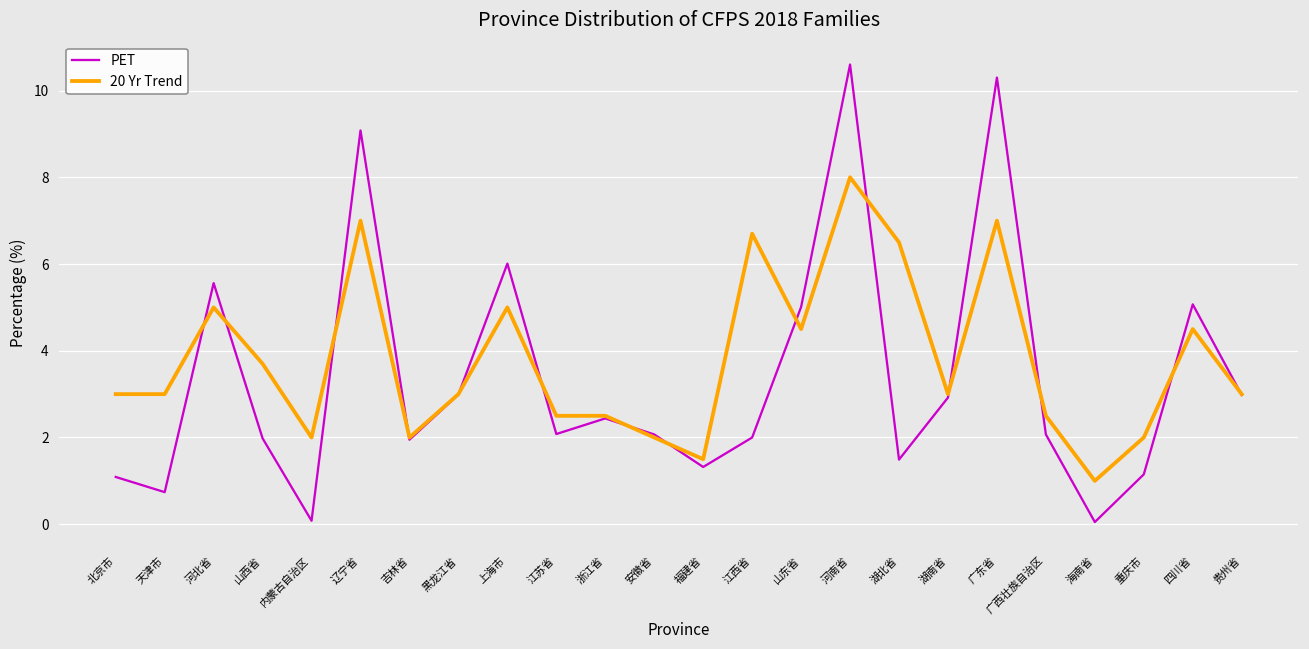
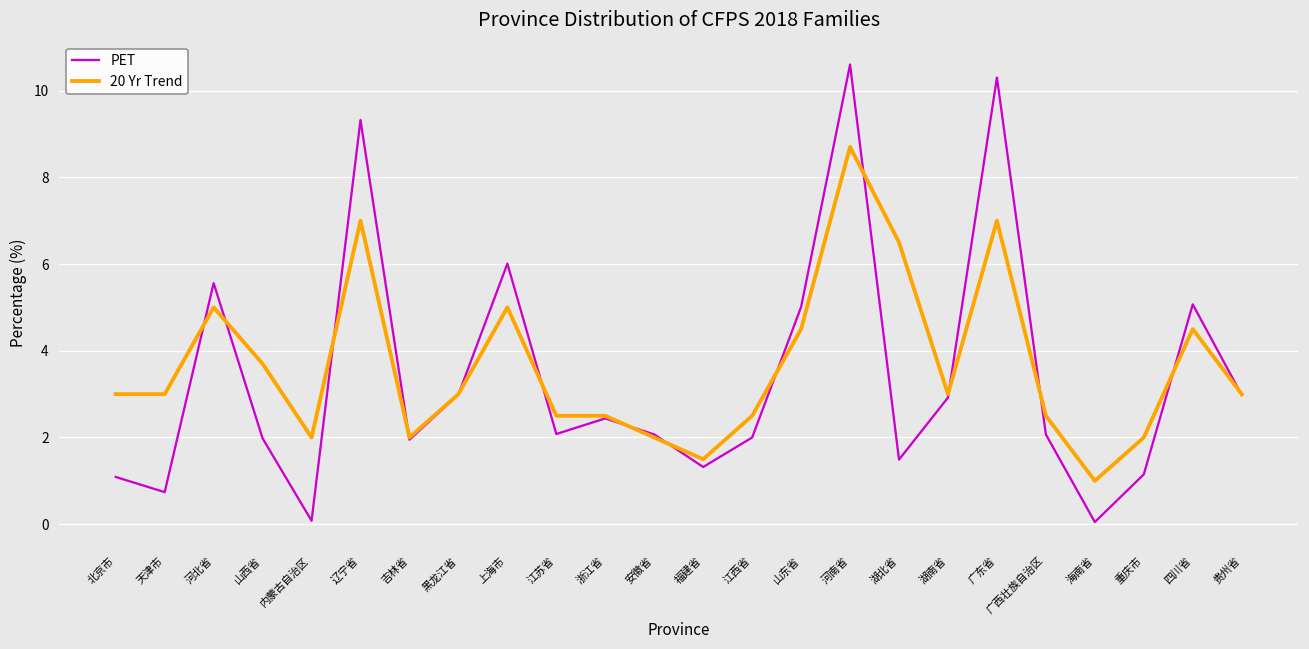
  {
    "PET": {
      "北京市": 1.1,
      "天津市": 0.7,
      "河北省": 5.6,
      "山西省": 2.0,
      "内蒙古自治区": 0.1,
-     "辽宁省": 9.1,
+     "辽宁省": 9.3,
      "上海市": 6.0,
      "江苏省": 2.1,
      "安徽省": 2.1,
      "福建省": 1.3,
      "江西省": 2.0,
      "山东省": 5.0,
      "河南省": 10.6,
      "湖北省": 1.5,
      "湖南省": 2.9,
      "广东省": 10.3,
      "广西壮族自治区": 2.1,
      "海南省": 0.1,
      "重庆市": 1.2,
      "四川省": 5.1
    },
    "20 Yr Trend": {
      "北京市": 3.0,
      "天津市": 3.0,
      "河北省": 5.0,
      "山西省": 3.7,
      "内蒙古自治区": 2.0,
      "辽宁省": 7.0,
      "上海市": 5.0,
      "江苏省": 2.5,
      "安徽省": 2.0,
      "福建省": 1.5,
-     "江西省": 6.7,
+     "江西省": 2.5,
      "山东省": 4.5,
-     "河南省": 8.0,
+     "河南省": 8.7,
      "湖北省": 6.5,
      "湖南省": 3.0,
      "广东省": 7.0,
      "广西壮族自治区": 2.5,
      "海南省": 1.0,
      "重庆市": 2.0,
      "四川省": 4.5
    }
  }
